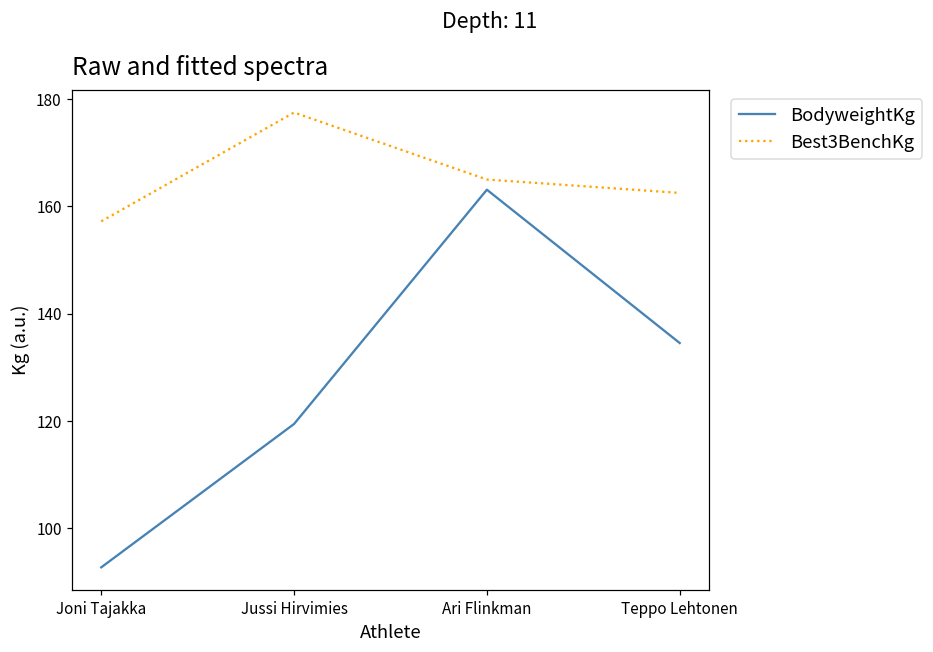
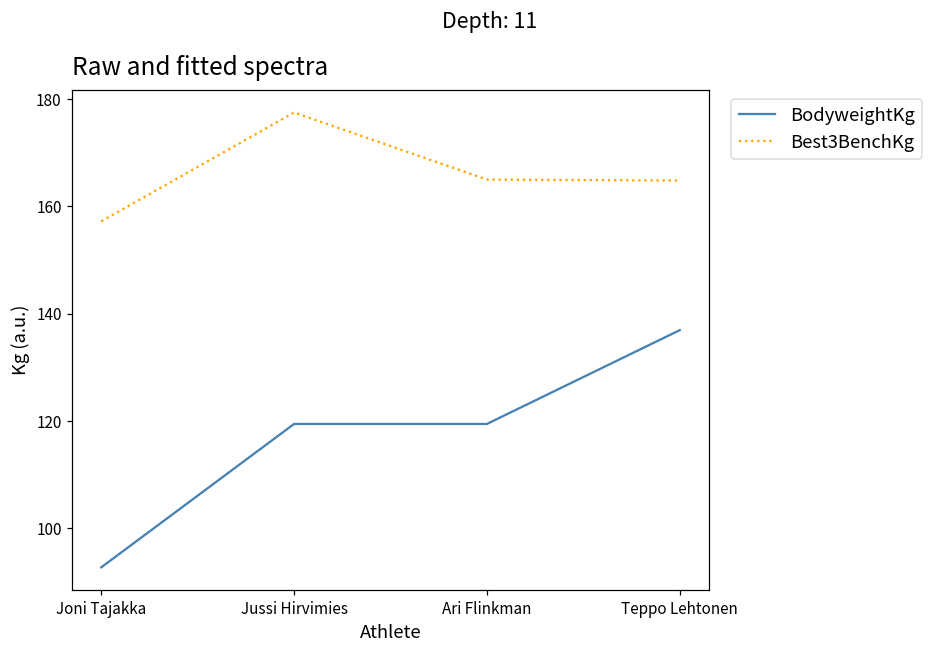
  {
    "BodyweightKg": {
      "Joni Tajakka": 93,
      "Jussi Hirvimies": 119,
-     "Ari Flinkman": 163,
-     "Teppo Lehtonen": 135
+     "Ari Flinkman": 119,
+     "Teppo Lehtonen": 137
    },
    "Best3BenchKg": {
      "Joni Tajakka": 157,
      "Jussi Hirvimies": 178,
      "Ari Flinkman": 165,
-     "Teppo Lehtonen": 163
+     "Teppo Lehtonen": 165
    }
  }
